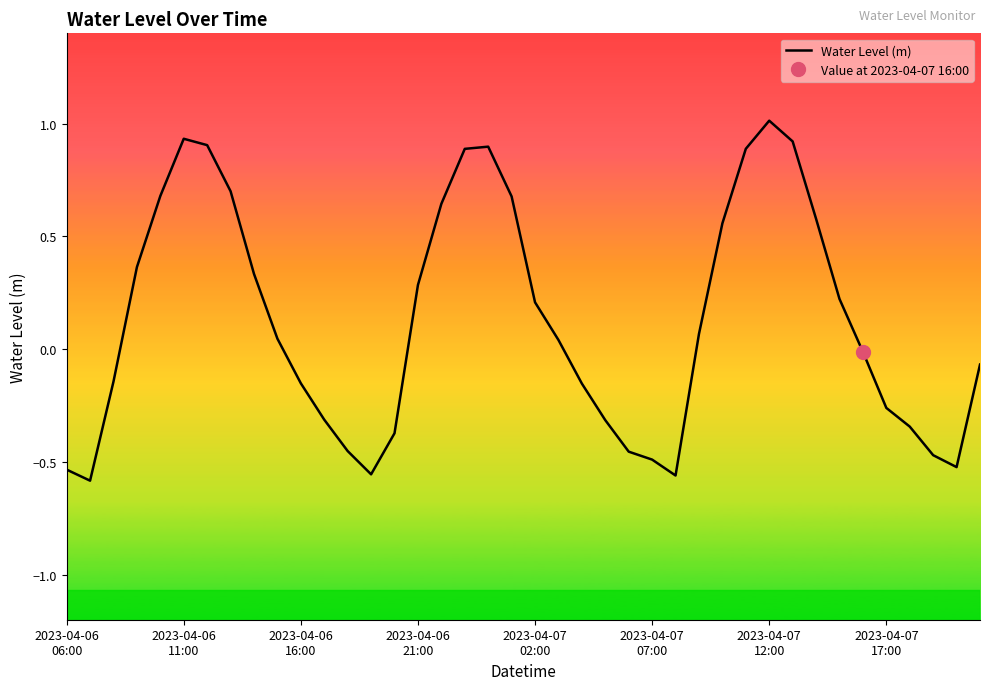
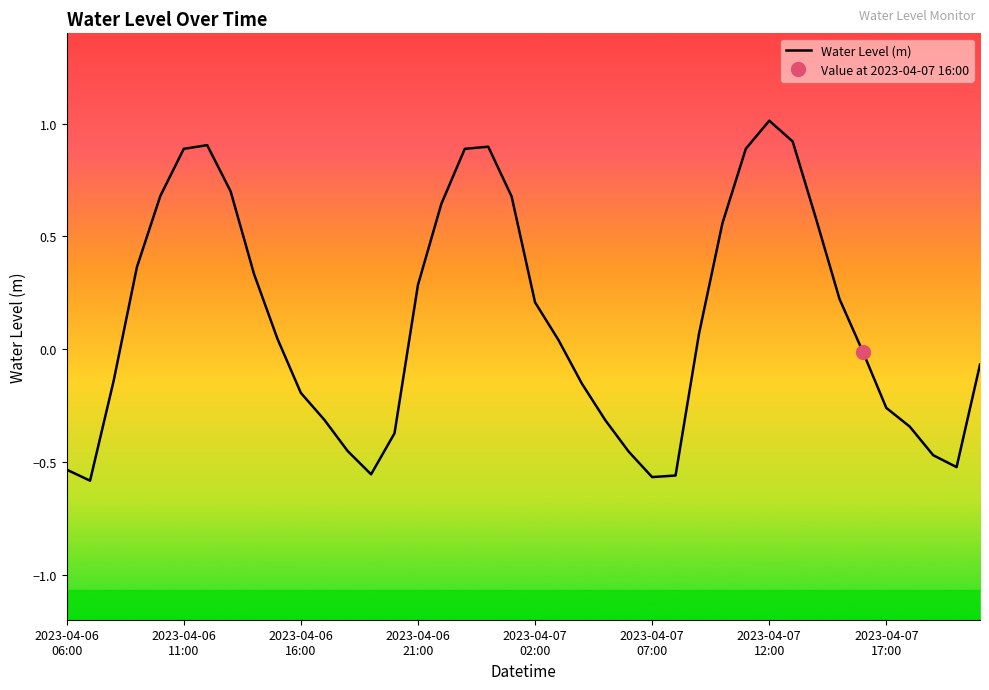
  {
    "Water Level (m)": {
      "2023-04-06 06:00": -0.53,
-     "2023-04-06 11:00": 0.93,
-     "2023-04-06 16:00": -0.15,
+     "2023-04-06 11:00": 0.89,
+     "2023-04-06 16:00": -0.19,
      "2023-04-06 21:00": 0.28,
      "2023-04-07 02:00": 0.21,
-     "2023-04-07 07:00": -0.49,
+     "2023-04-07 07:00": -0.57,
      "2023-04-07 12:00": 1.01,
      "2023-04-07 17:00": -0.26
    }
  }
